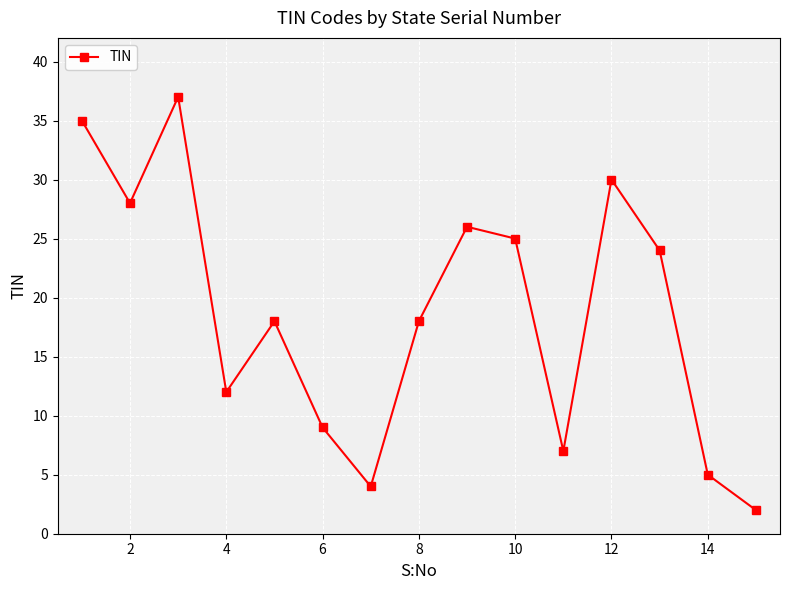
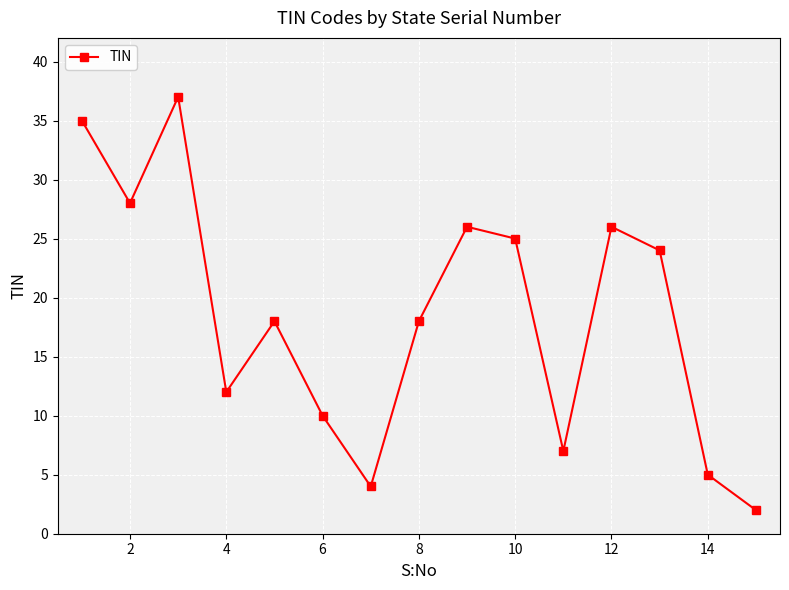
  {
    "2": 28,
    "4": 12,
-   "6": 9,
+   "6": 10,
    "8": 18,
    "10": 25,
-   "12": 30,
+   "12": 26,
    "14": 5
  }
